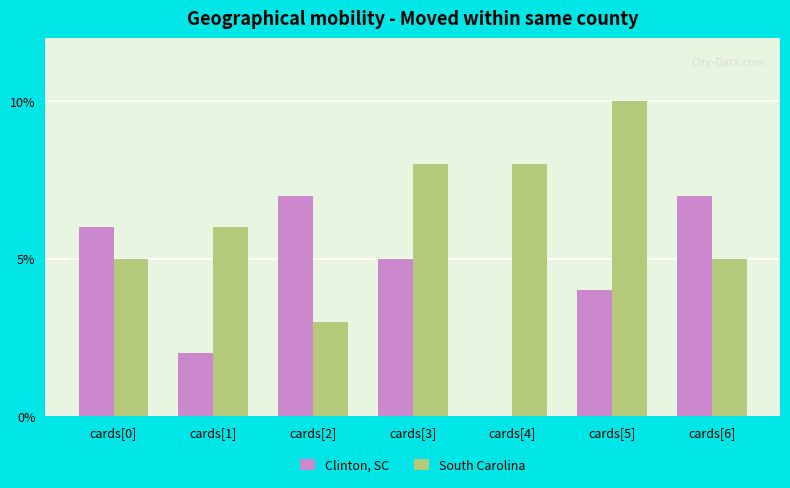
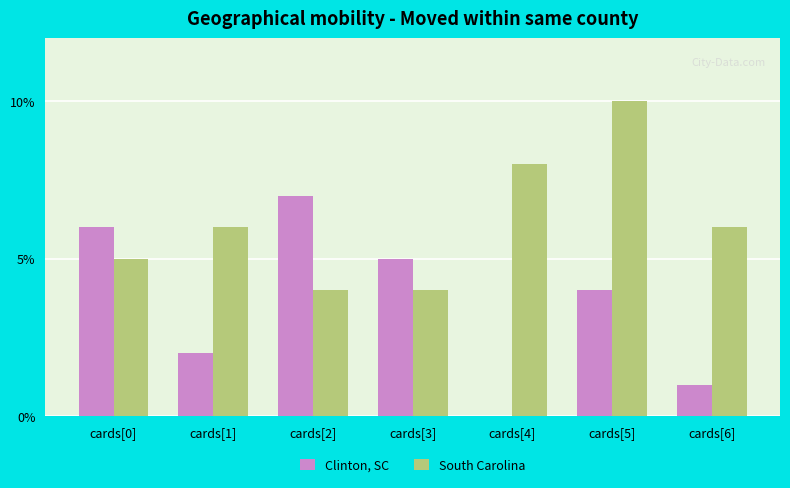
  {
    "Clinton, SC": {
      "cards[0]": "6%",
      "cards[1]": "2%",
      "cards[2]": "7%",
      "cards[3]": "5%",
      "cards[4]": "0%",
      "cards[5]": "4%",
-     "cards[6]": "7%"
+     "cards[6]": "1%"
    },
    "South Carolina": {
      "cards[0]": "5%",
      "cards[1]": "6%",
-     "cards[2]": "3%",
-     "cards[3]": "8%",
+     "cards[2]": "4%",
+     "cards[3]": "4%",
      "cards[4]": "8%",
      "cards[5]": "10%",
-     "cards[6]": "5%"
+     "cards[6]": "6%"
    }
  }
